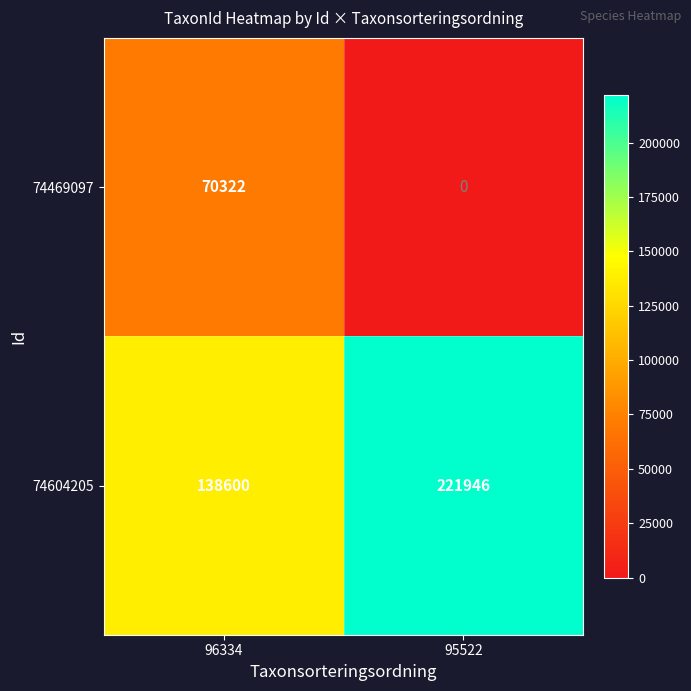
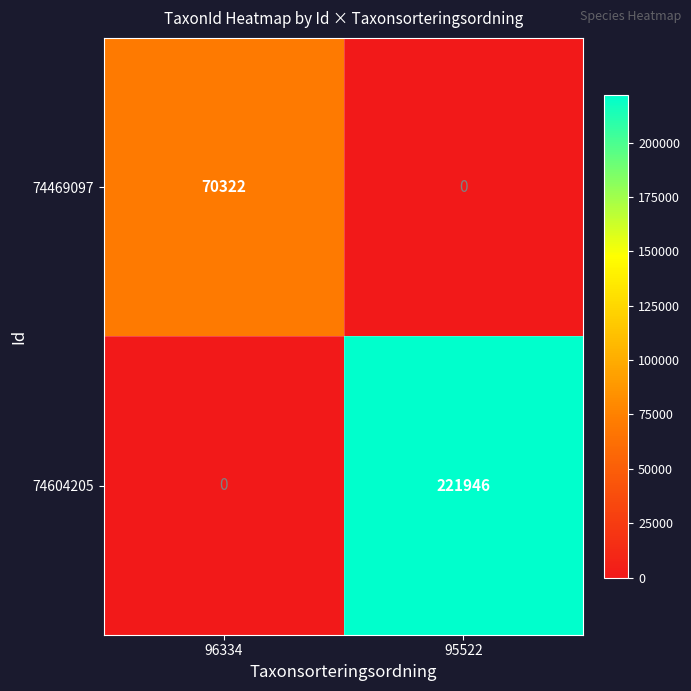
  {
    "74469097": {
      "96334": 70322,
      "95522": 0
    },
    "74604205": {
-     "96334": 138600,
+     "96334": 0,
      "95522": 221946
    }
  }
